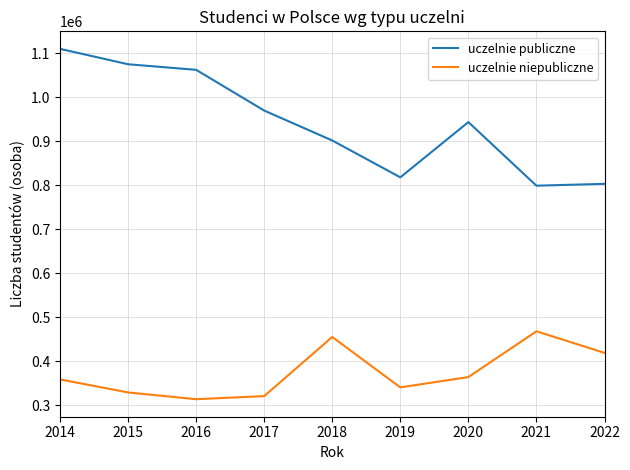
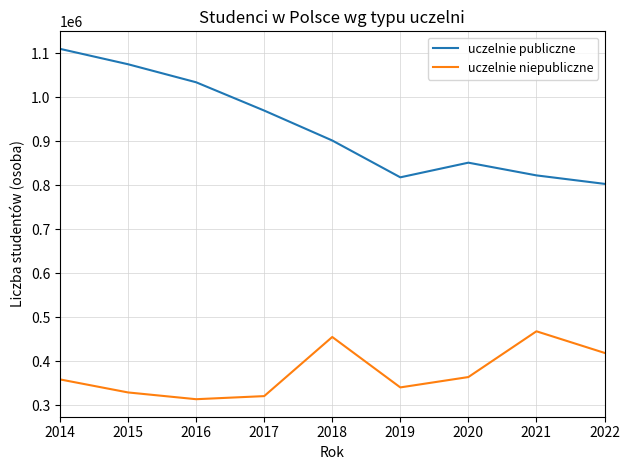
  {
    "uczelnie publiczne": {
      "2014": 1110000,
      "2015": 1070000,
-     "2016": 1060000,
+     "2016": 1030000,
      "2017": 970000,
      "2018": 900000,
      "2019": 820000,
-     "2020": 940000,
-     "2021": 800000,
+     "2020": 850000,
+     "2021": 820000,
      "2022": 800000
    },
    "uczelnie niepubliczne": {
      "2014": 360000,
      "2015": 330000,
      "2016": 310000,
      "2017": 320000,
      "2018": 460000,
      "2019": 340000,
      "2020": 360000,
      "2021": 470000,
      "2022": 420000
    }
  }
